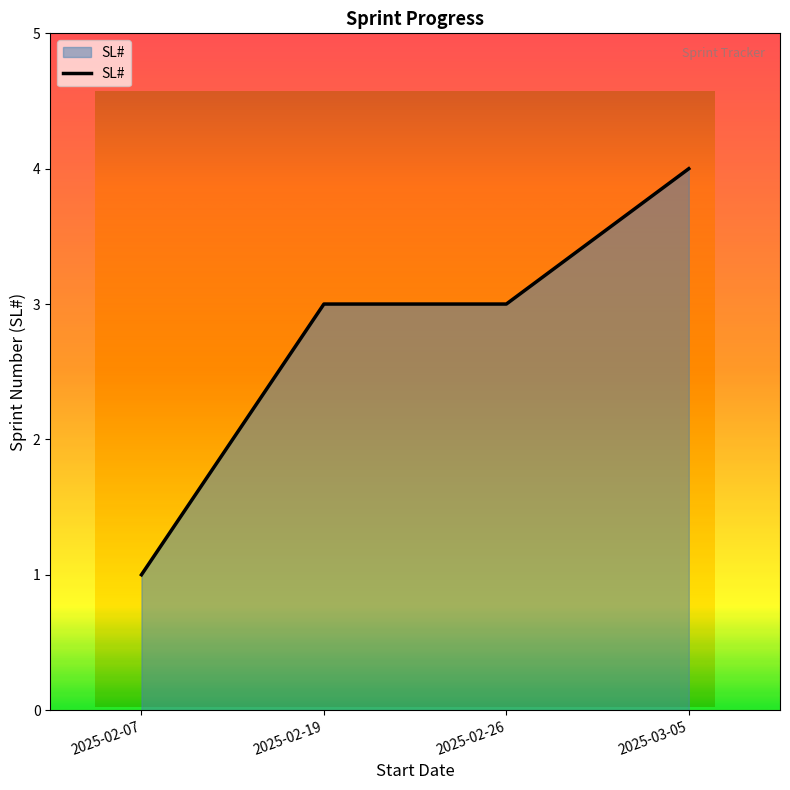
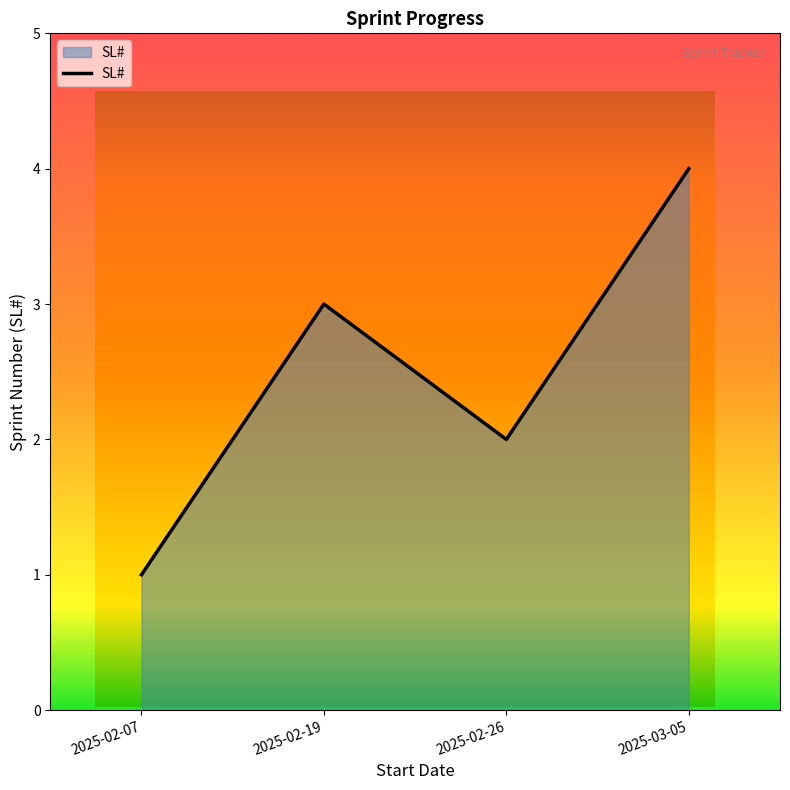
  {
    "Sprint Progress": {
      "2025-02-07": 1,
      "2025-02-19": 3,
-     "2025-02-26": 3,
+     "2025-02-26": 2,
      "2025-03-05": 4
    }
  }
